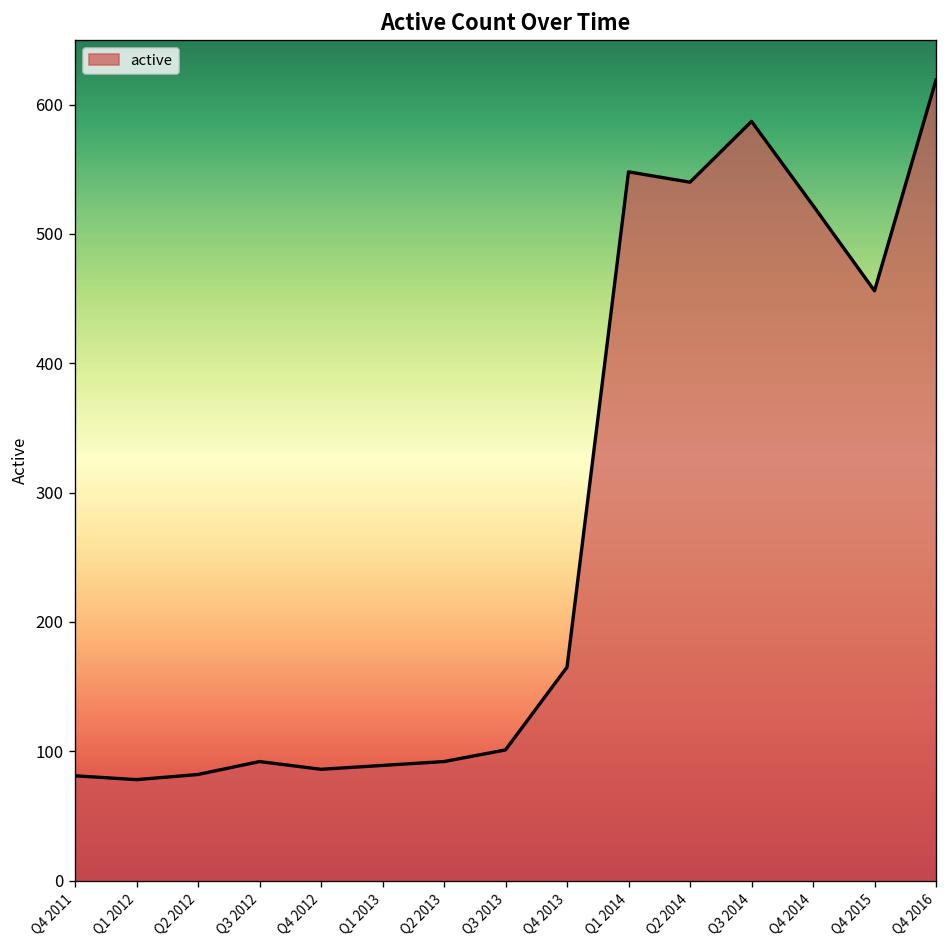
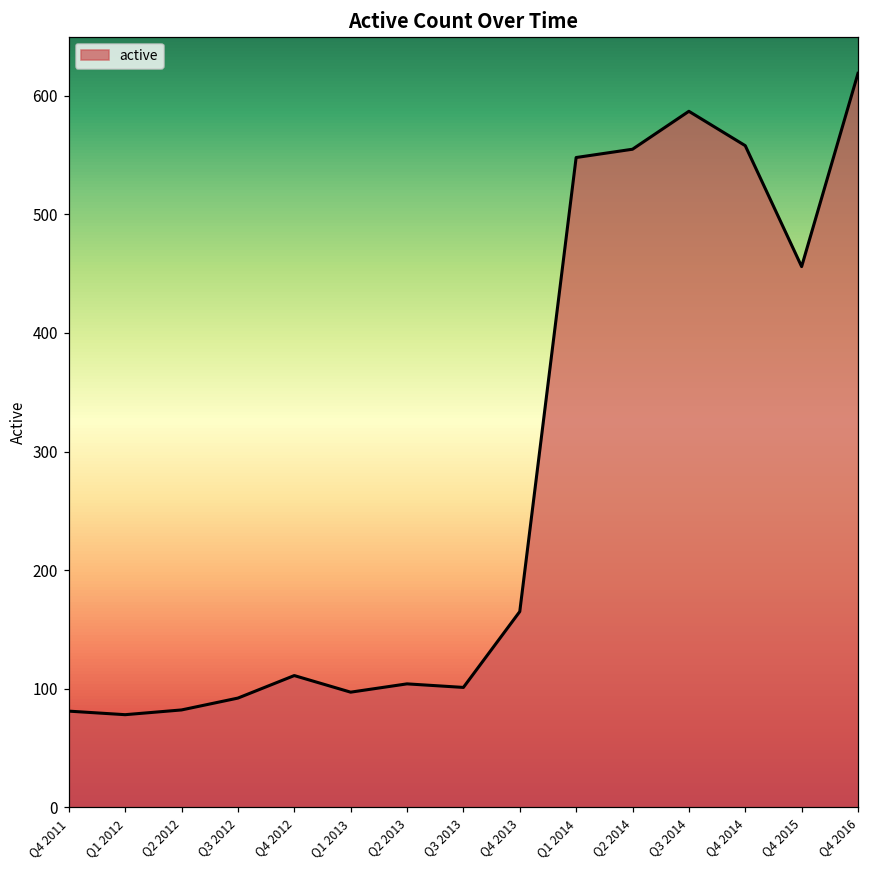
  {
    "Q4 2011": 81,
    "Q1 2012": 78,
    "Q2 2012": 82,
    "Q3 2012": 92,
-   "Q4 2012": 86,
-   "Q1 2013": 89,
-   "Q2 2013": 92,
+   "Q4 2012": 111,
+   "Q1 2013": 97,
+   "Q2 2013": 104,
    "Q3 2013": 101,
    "Q4 2013": 165,
    "Q1 2014": 548,
-   "Q2 2014": 540,
+   "Q2 2014": 555,
    "Q3 2014": 587,
-   "Q4 2014": 522,
+   "Q4 2014": 558,
    "Q4 2015": 456,
    "Q4 2016": 619
  }
